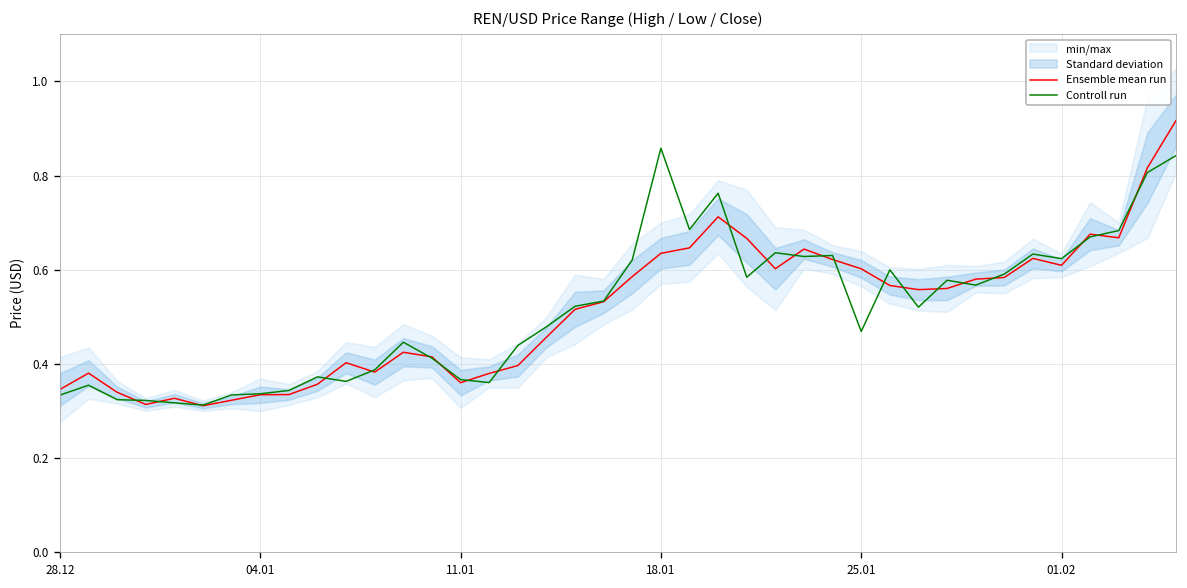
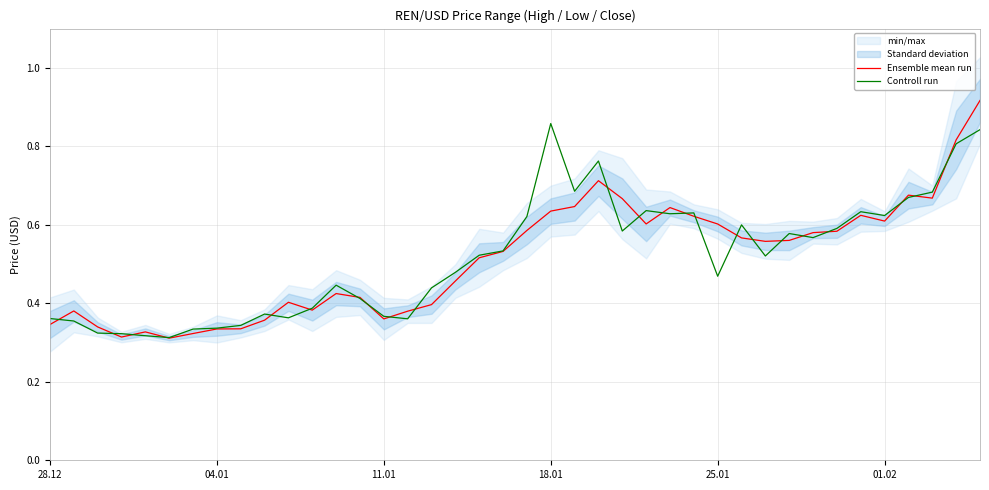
  {
    "Ensemble mean run": {
      "28.12": 0.35,
      "11.01": 0.36,
      "18.01": 0.63,
      "25.01": 0.60,
      "01.02": 0.61
    },
    "Controll run": {
-     "28.12": 0.33,
+     "28.12": 0.36,
      "11.01": 0.37,
      "18.01": 0.86,
      "25.01": 0.47
    }
  }
